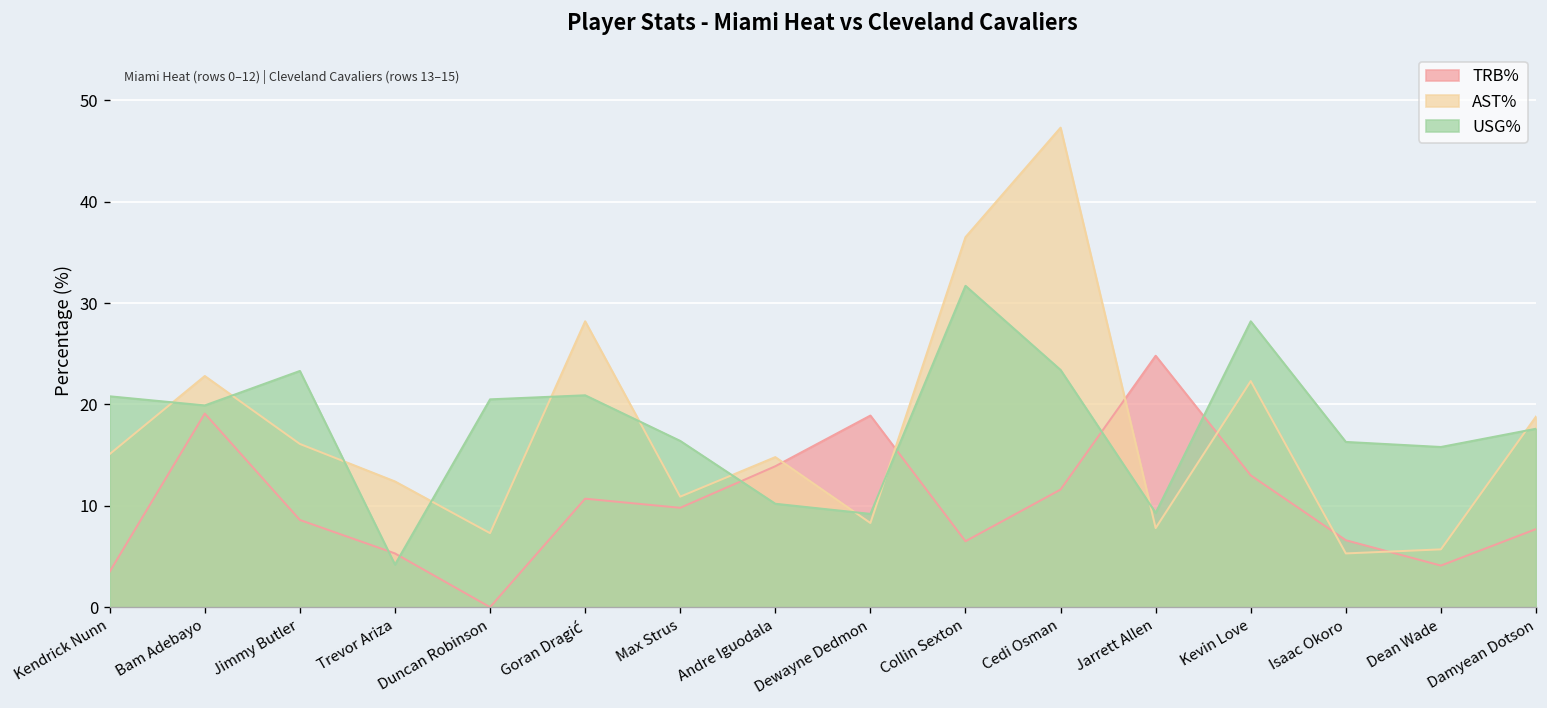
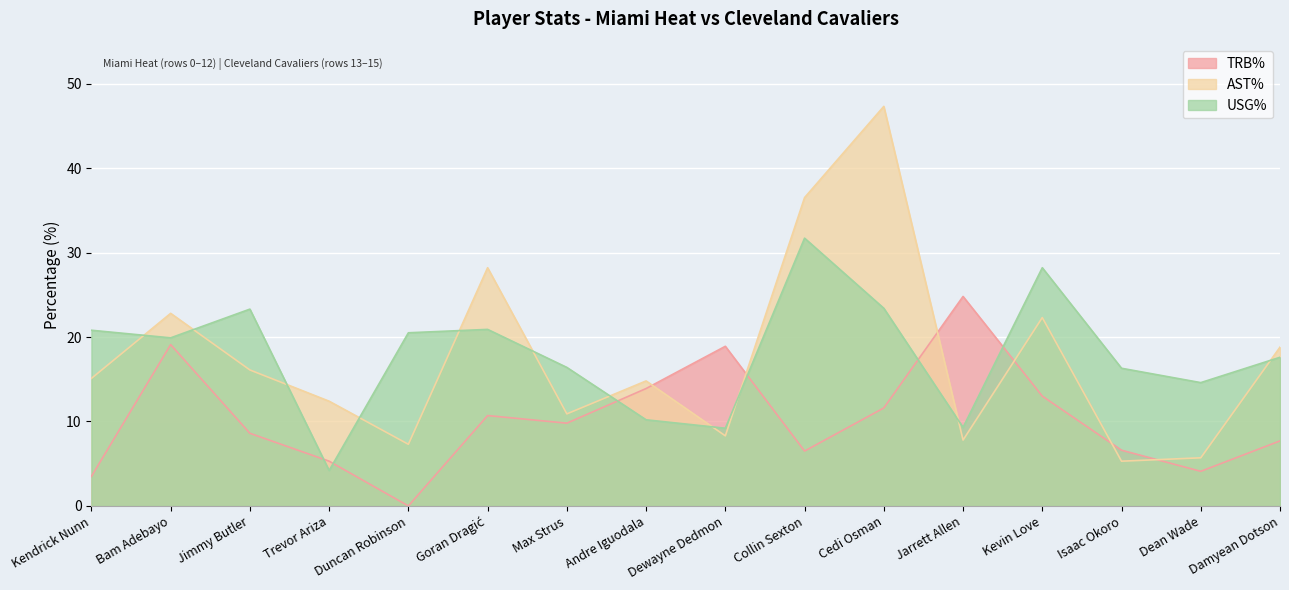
  {
    "USG%": {
      "Kendrick Nunn": 21,
      "Bam Adebayo": 20,
      "Jimmy Butler": 23,
      "Trevor Ariza": 4,
      "Duncan Robinson": 21,
      "Goran Dragić": 21,
      "Max Strus": 16,
      "Andre Iguodala": 10,
      "Dewayne Dedmon": 9,
      "Collin Sexton": 32,
      "Cedi Osman": 23,
      "Jarrett Allen": 9,
      "Kevin Love": 28,
      "Isaac Okoro": 16,
-     "Dean Wade": 16,
+     "Dean Wade": 15,
      "Damyean Dotson": 18
    }
  }
